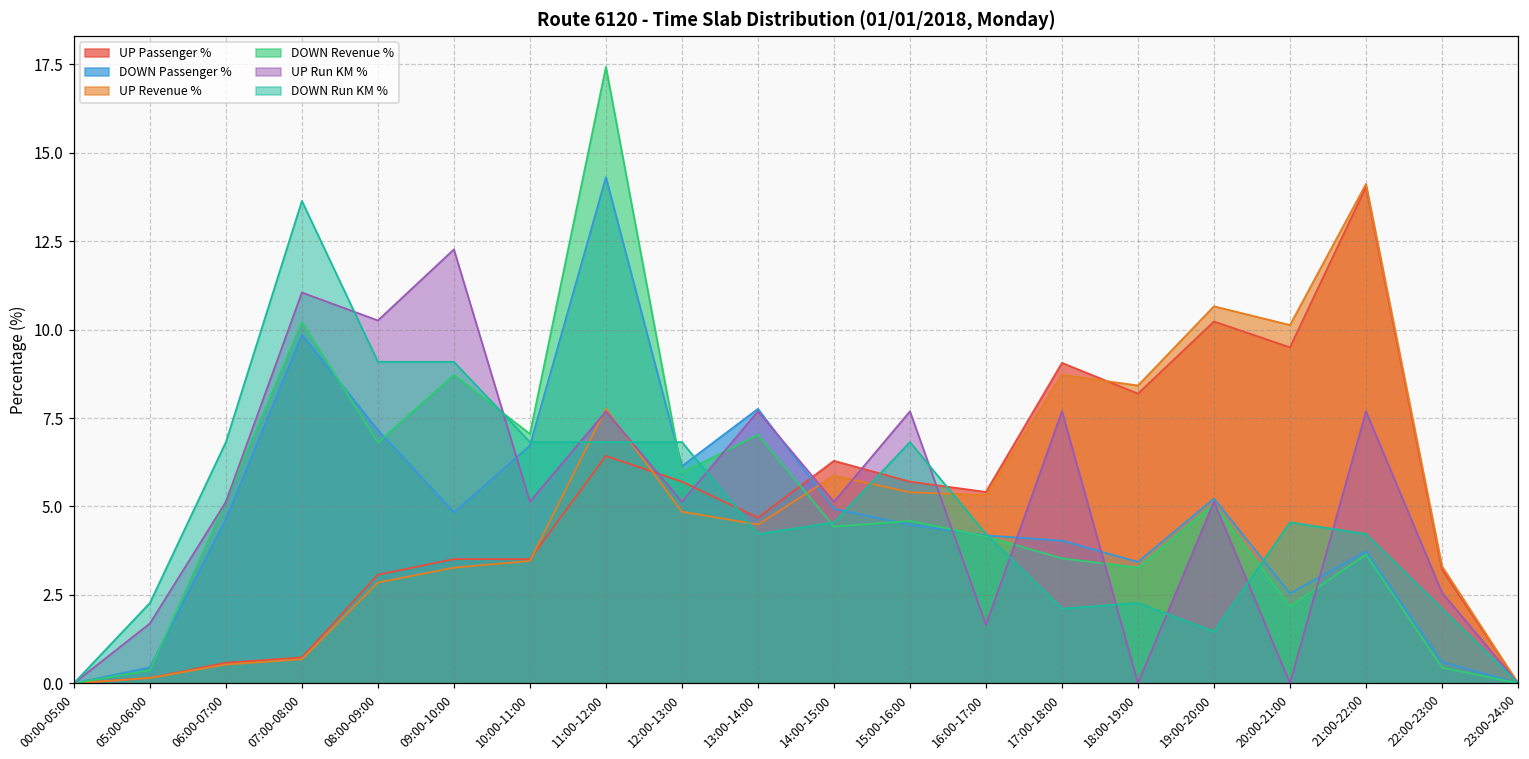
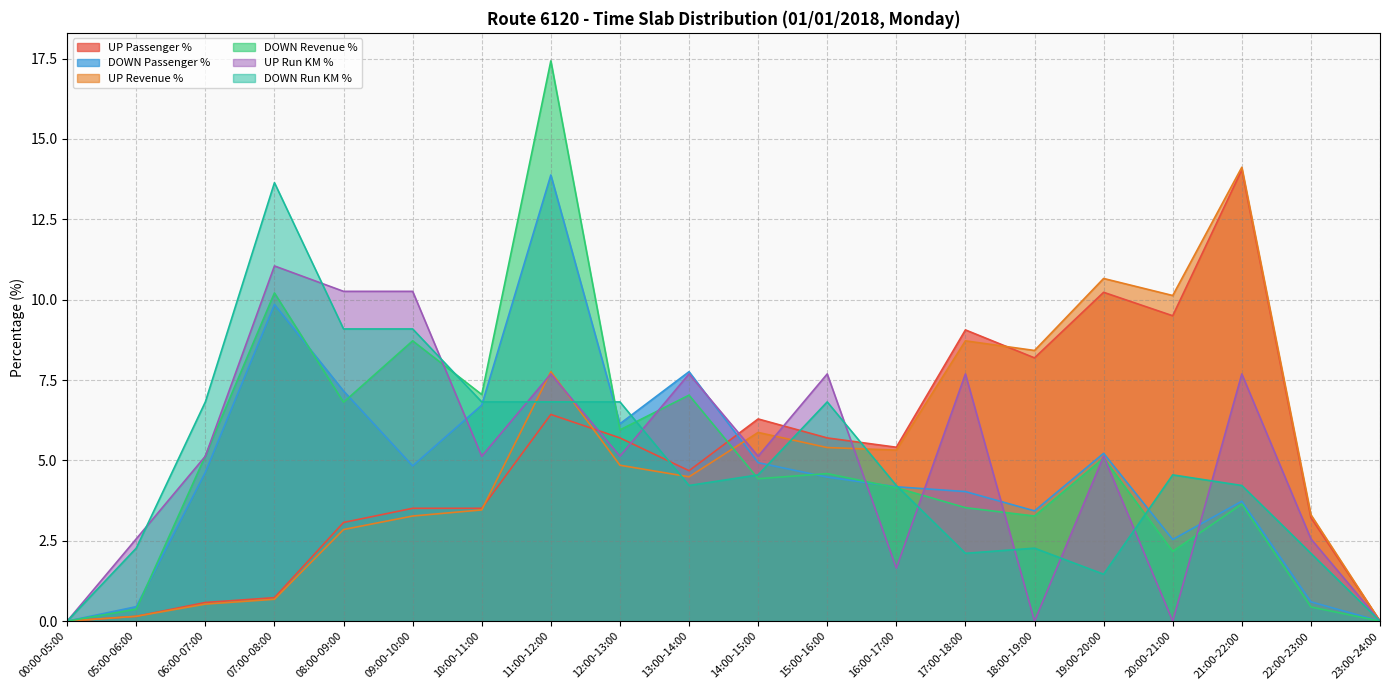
  {
    "DOWN Passenger %": {
      "06:00-07:00": 4.6,
      "07:00-08:00": 9.9,
      "08:00-09:00": 7.2,
      "09:00-10:00": 4.8,
      "10:00-11:00": 6.7,
-     "11:00-12:00": 14.3,
+     "11:00-12:00": 13.9,
      "12:00-13:00": 6.1,
      "14:00-15:00": 4.9,
      "15:00-16:00": 4.5,
      "17:00-18:00": 4.0,
      "18:00-19:00": 3.4,
      "19:00-20:00": 5.2,
      "20:00-21:00": 2.5,
      "21:00-22:00": 3.7,
      "22:00-23:00": 0.6
    },
    "UP Run KM %": {
-     "05:00-06:00": 1.7,
+     "05:00-06:00": 2.6,
      "07:00-08:00": 11.1,
      "08:00-09:00": 10.3,
-     "09:00-10:00": 12.3,
+     "09:00-10:00": 10.3,
      "10:00-11:00": 5.1,
      "12:00-13:00": 5.1,
      "14:00-15:00": 5.1,
      "15:00-16:00": 7.7,
      "16:00-17:00": 1.7,
      "17:00-18:00": 7.7,
      "18:00-19:00": 0.0,
      "20:00-21:00": 0.0,
      "21:00-22:00": 7.7,
      "22:00-23:00": 2.6
    }
  }
